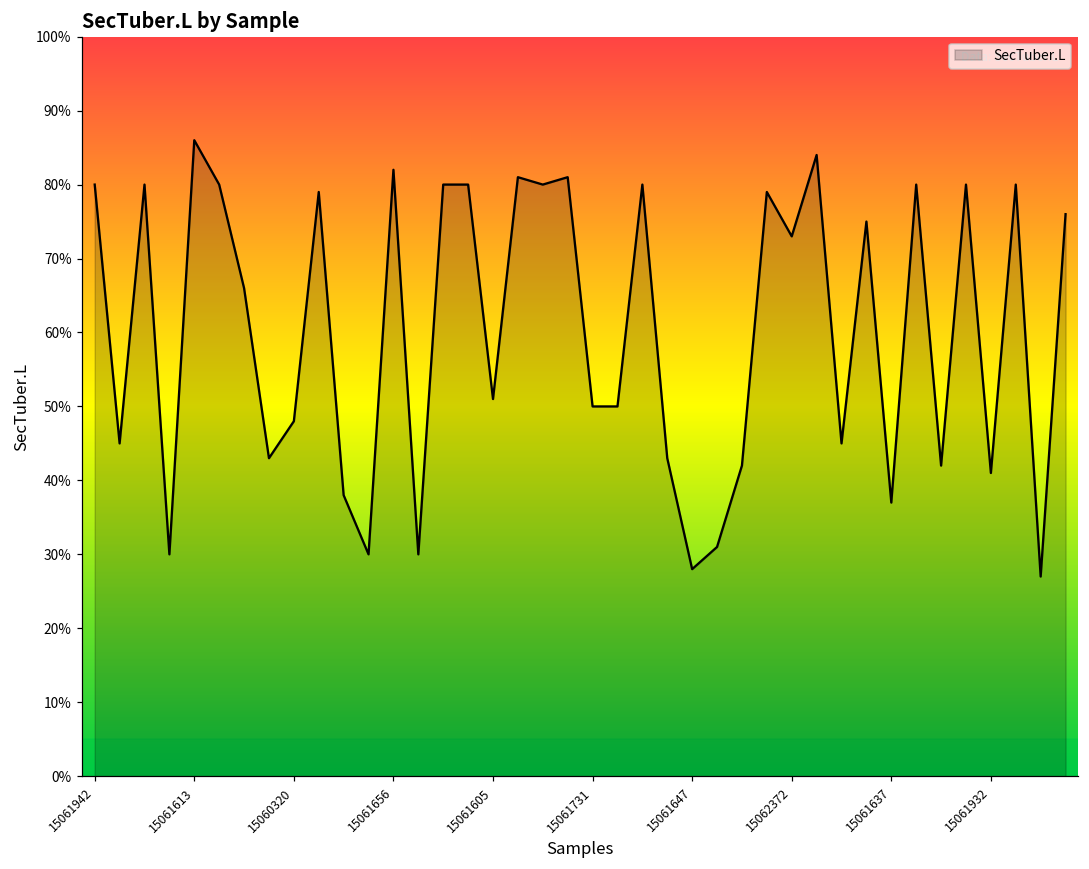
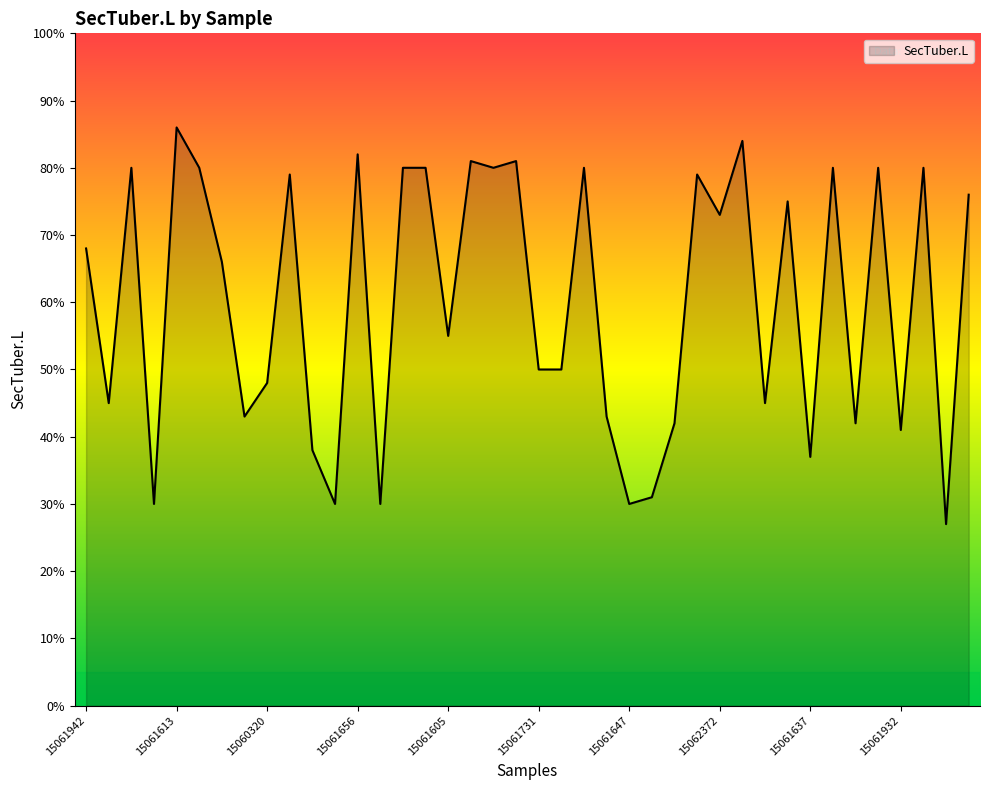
  {
-   "15061942": "80%",
+   "15061942": "68%",
    "15061613": "86%",
    "15060320": "48%",
    "15061656": "82%",
-   "15061605": "51%",
+   "15061605": "55%",
    "15061731": "50%",
-   "15061647": "28%",
+   "15061647": "30%",
    "15062372": "73%",
    "15061637": "37%",
    "15061932": "41%"
  }
